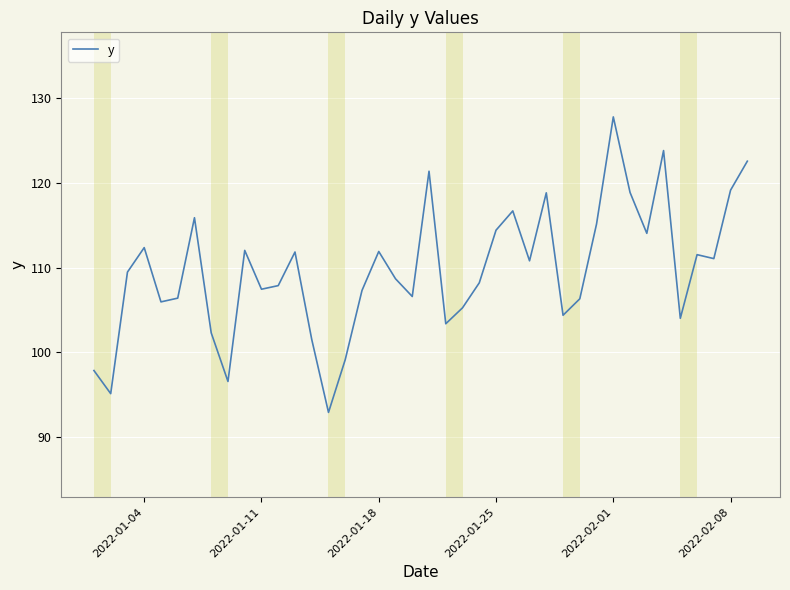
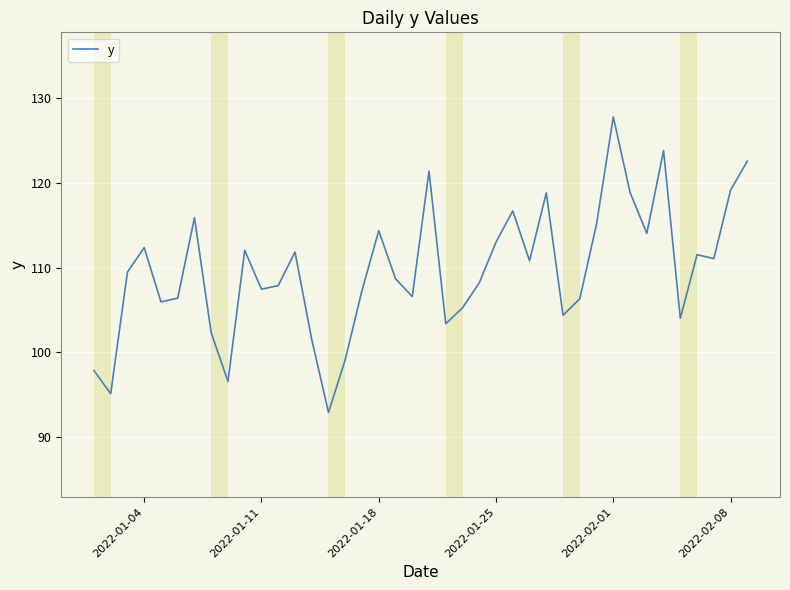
  {
    "2022-01-04": 112,
    "2022-01-11": 107,
-   "2022-01-18": 112,
-   "2022-01-25": 114,
+   "2022-01-18": 114,
+   "2022-01-25": 113,
    "2022-02-01": 128,
    "2022-02-08": 119
  }
